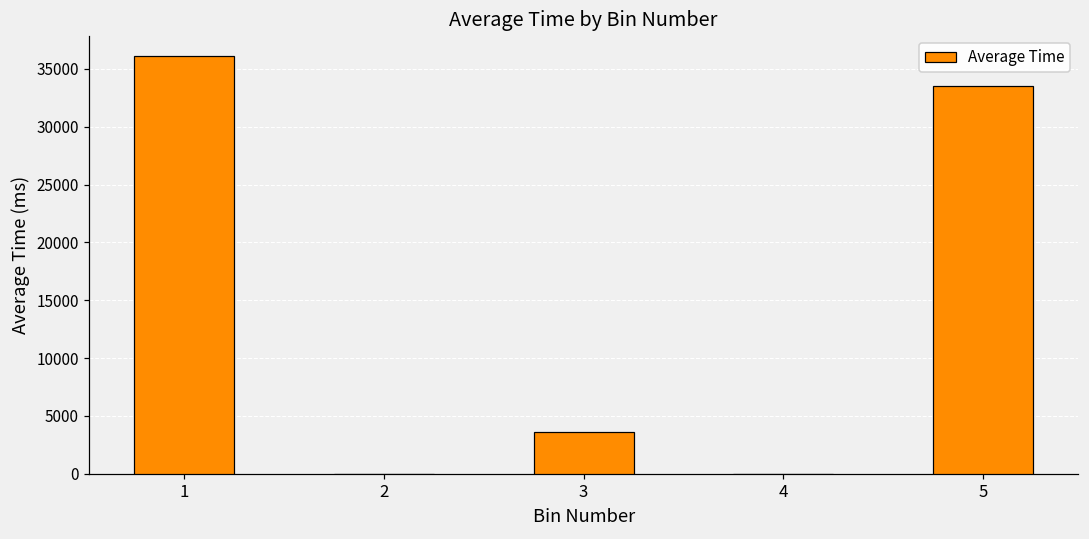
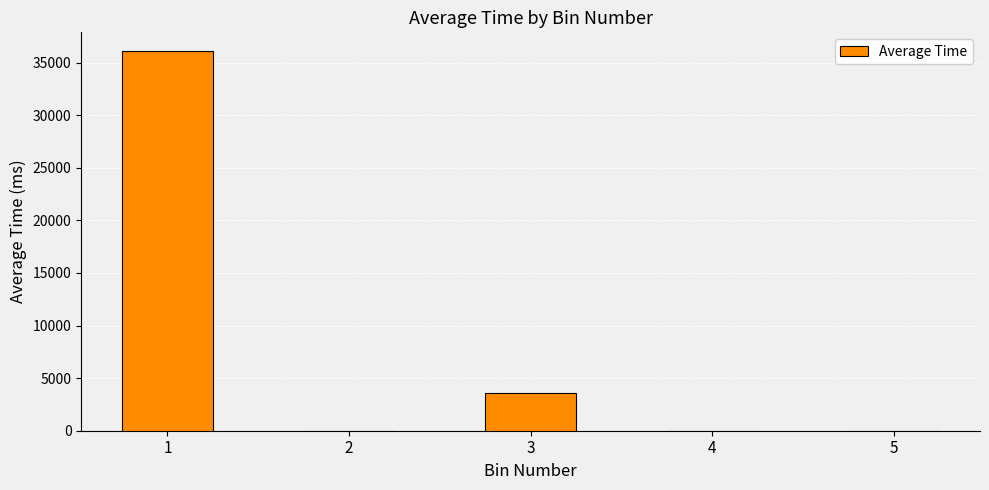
  {
    "1": 36100,
    "2": 0,
    "3": 3600,
    "4": 0,
-   "5": 33500
+   "5": 0
  }
